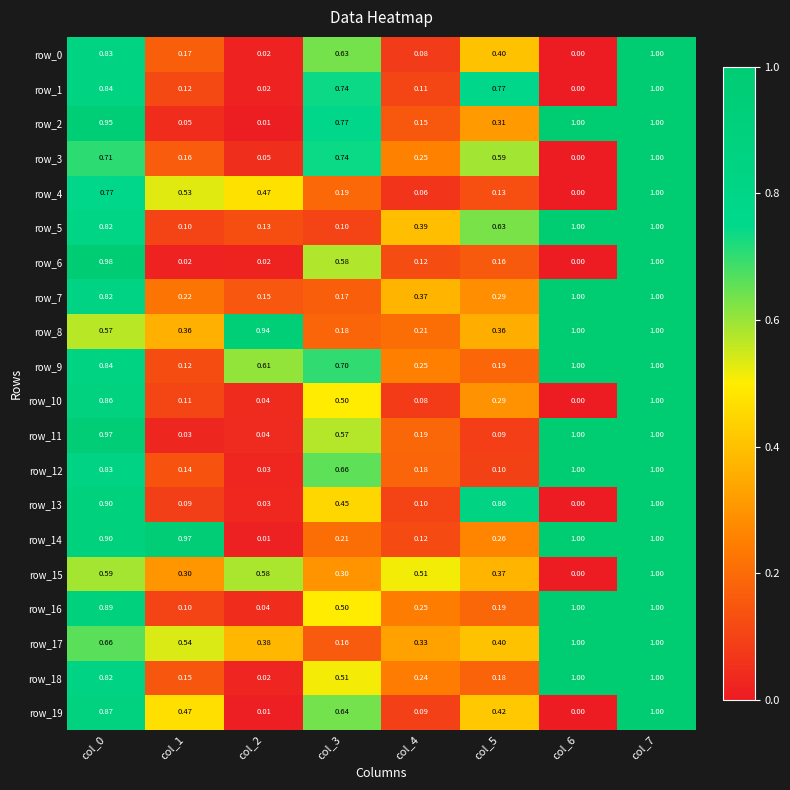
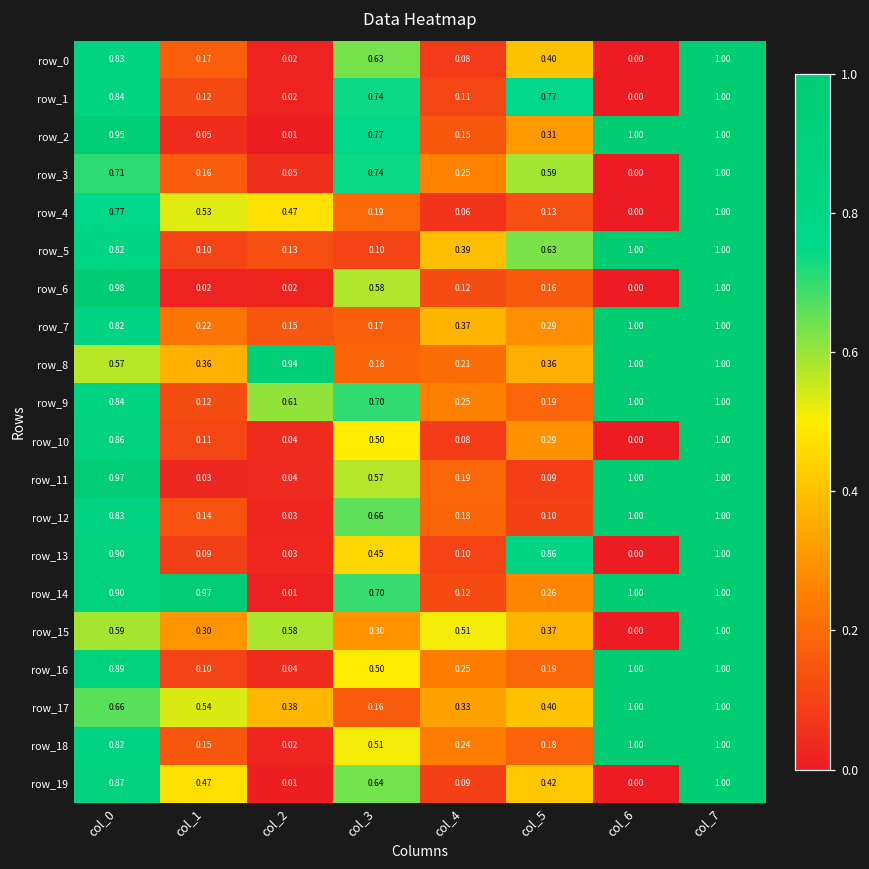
  {
    "row_0": {
      "col_0": 0.83,
      "col_1": 0.17,
      "col_2": 0.02,
      "col_3": 0.63,
      "col_4": 0.08,
      "col_5": 0.40,
      "col_6": 0.00,
      "col_7": 1.00
    },
    "row_1": {
      "col_0": 0.84,
      "col_1": 0.12,
      "col_2": 0.02,
      "col_3": 0.74,
      "col_4": 0.11,
      "col_5": 0.77,
      "col_6": 0.00,
      "col_7": 1.00
    },
    "row_2": {
      "col_0": 0.95,
      "col_1": 0.05,
      "col_2": 0.01,
      "col_3": 0.77,
      "col_4": 0.15,
      "col_5": 0.31,
      "col_6": 1.00,
      "col_7": 1.00
    },
    "row_3": {
      "col_0": 0.71,
      "col_1": 0.16,
      "col_2": 0.05,
      "col_3": 0.74,
      "col_4": 0.25,
      "col_5": 0.59,
      "col_6": 0.00,
      "col_7": 1.00
    },
    "row_4": {
      "col_0": 0.77,
      "col_1": 0.53,
      "col_2": 0.47,
      "col_3": 0.19,
      "col_4": 0.06,
      "col_5": 0.13,
      "col_6": 0.00,
      "col_7": 1.00
    },
    "row_5": {
      "col_0": 0.82,
      "col_1": 0.10,
      "col_2": 0.13,
      "col_3": 0.10,
      "col_4": 0.39,
      "col_5": 0.63,
      "col_6": 1.00,
      "col_7": 1.00
    },
    "row_6": {
      "col_0": 0.98,
      "col_1": 0.02,
      "col_2": 0.02,
      "col_3": 0.58,
      "col_4": 0.12,
      "col_5": 0.16,
      "col_6": 0.00,
      "col_7": 1.00
    },
    "row_7": {
      "col_0": 0.82,
      "col_1": 0.22,
      "col_2": 0.15,
      "col_3": 0.17,
      "col_4": 0.37,
      "col_5": 0.29,
      "col_6": 1.00,
      "col_7": 1.00
    },
    "row_8": {
      "col_0": 0.57,
      "col_1": 0.36,
      "col_2": 0.94,
      "col_3": 0.18,
      "col_4": 0.21,
      "col_5": 0.36,
      "col_6": 1.00,
      "col_7": 1.00
    },
    "row_9": {
      "col_0": 0.84,
      "col_1": 0.12,
      "col_2": 0.61,
      "col_3": 0.70,
      "col_4": 0.25,
      "col_5": 0.19,
      "col_6": 1.00,
      "col_7": 1.00
    },
    "row_10": {
      "col_0": 0.86,
      "col_1": 0.11,
      "col_2": 0.04,
      "col_3": 0.50,
      "col_4": 0.08,
      "col_5": 0.29,
      "col_6": 0.00,
      "col_7": 1.00
    },
    "row_11": {
      "col_0": 0.97,
      "col_1": 0.03,
      "col_2": 0.04,
      "col_3": 0.57,
      "col_4": 0.19,
      "col_5": 0.09,
      "col_6": 1.00,
      "col_7": 1.00
    },
    "row_12": {
      "col_0": 0.83,
      "col_1": 0.14,
      "col_2": 0.03,
      "col_3": 0.66,
      "col_4": 0.18,
      "col_5": 0.10,
      "col_6": 1.00,
      "col_7": 1.00
    },
    "row_13": {
      "col_0": 0.90,
      "col_1": 0.09,
      "col_2": 0.03,
      "col_3": 0.45,
      "col_4": 0.10,
      "col_5": 0.86,
      "col_6": 0.00,
      "col_7": 1.00
    },
    "row_14": {
      "col_0": 0.90,
      "col_1": 0.97,
      "col_2": 0.01,
-     "col_3": 0.21,
+     "col_3": 0.70,
      "col_4": 0.12,
      "col_5": 0.26,
      "col_6": 1.00,
      "col_7": 1.00
    },
    "row_15": {
      "col_0": 0.59,
      "col_1": 0.30,
      "col_2": 0.58,
      "col_3": 0.30,
      "col_4": 0.51,
      "col_5": 0.37,
      "col_6": 0.00,
      "col_7": 1.00
    },
    "row_16": {
      "col_0": 0.89,
      "col_1": 0.10,
      "col_2": 0.04,
      "col_3": 0.50,
      "col_4": 0.25,
      "col_5": 0.19,
      "col_6": 1.00,
      "col_7": 1.00
    },
    "row_17": {
      "col_0": 0.66,
      "col_1": 0.54,
      "col_2": 0.38,
      "col_3": 0.16,
      "col_4": 0.33,
      "col_5": 0.40,
      "col_6": 1.00,
      "col_7": 1.00
    },
    "row_18": {
      "col_0": 0.82,
      "col_1": 0.15,
      "col_2": 0.02,
      "col_3": 0.51,
      "col_4": 0.24,
      "col_5": 0.18,
      "col_6": 1.00,
      "col_7": 1.00
    },
    "row_19": {
      "col_0": 0.87,
      "col_1": 0.47,
      "col_2": 0.01,
      "col_3": 0.64,
      "col_4": 0.09,
      "col_5": 0.42,
      "col_6": 0.00,
      "col_7": 1.00
    }
  }
